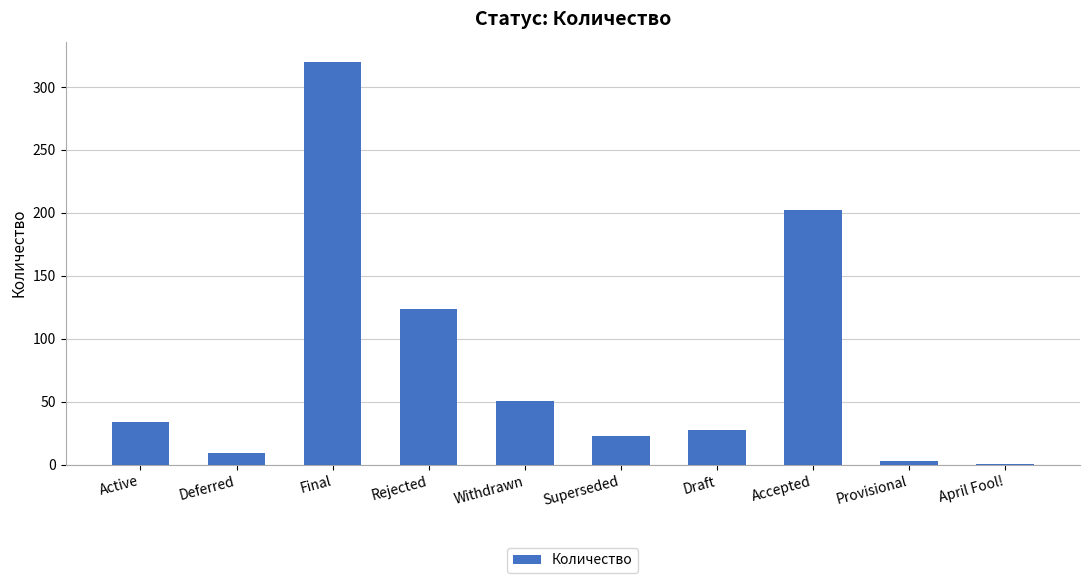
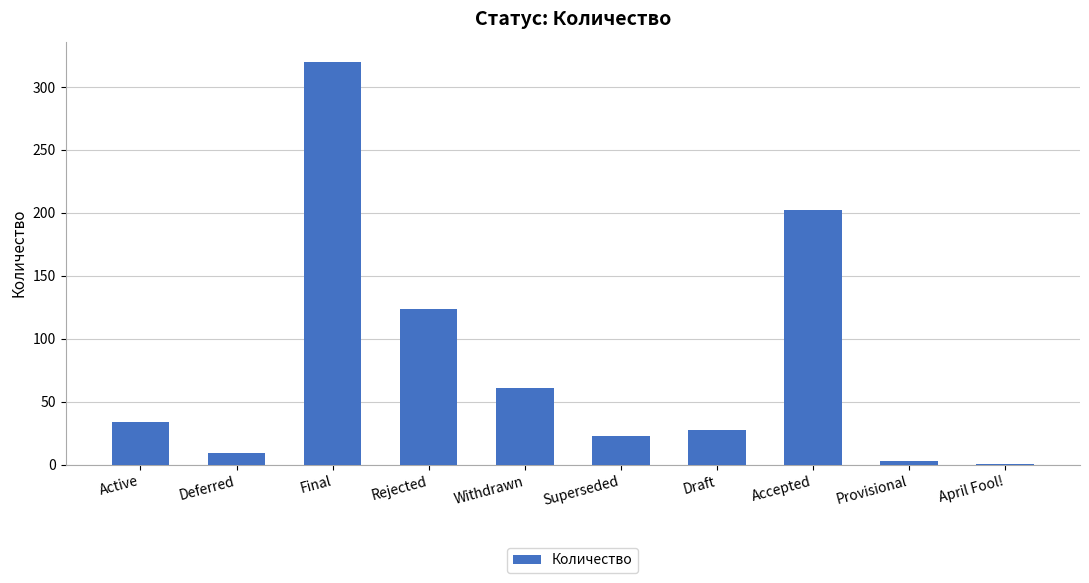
  {
    "Active": 34,
    "Deferred": 9,
    "Final": 320,
    "Rejected": 124,
-   "Withdrawn": 51,
+   "Withdrawn": 61,
    "Superseded": 23,
    "Draft": 28,
    "Accepted": 202,
    "Provisional": 3
  }
